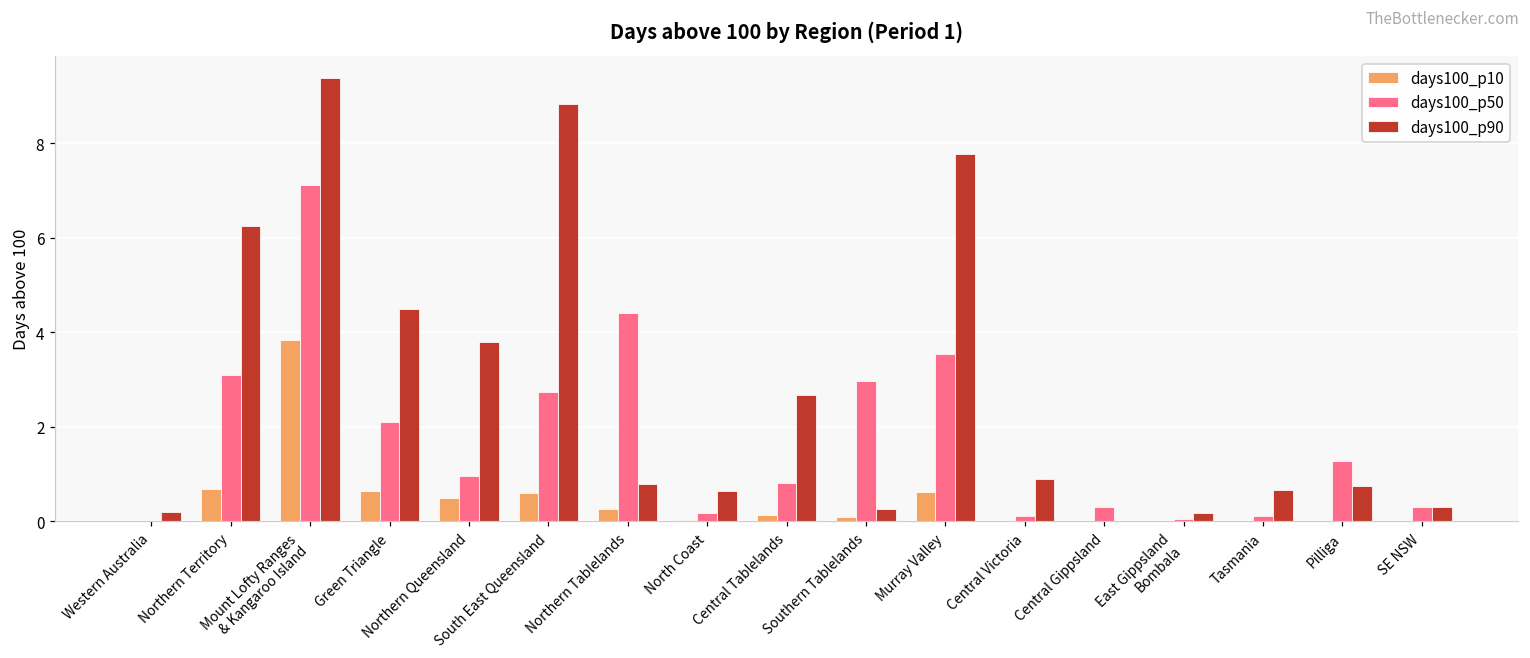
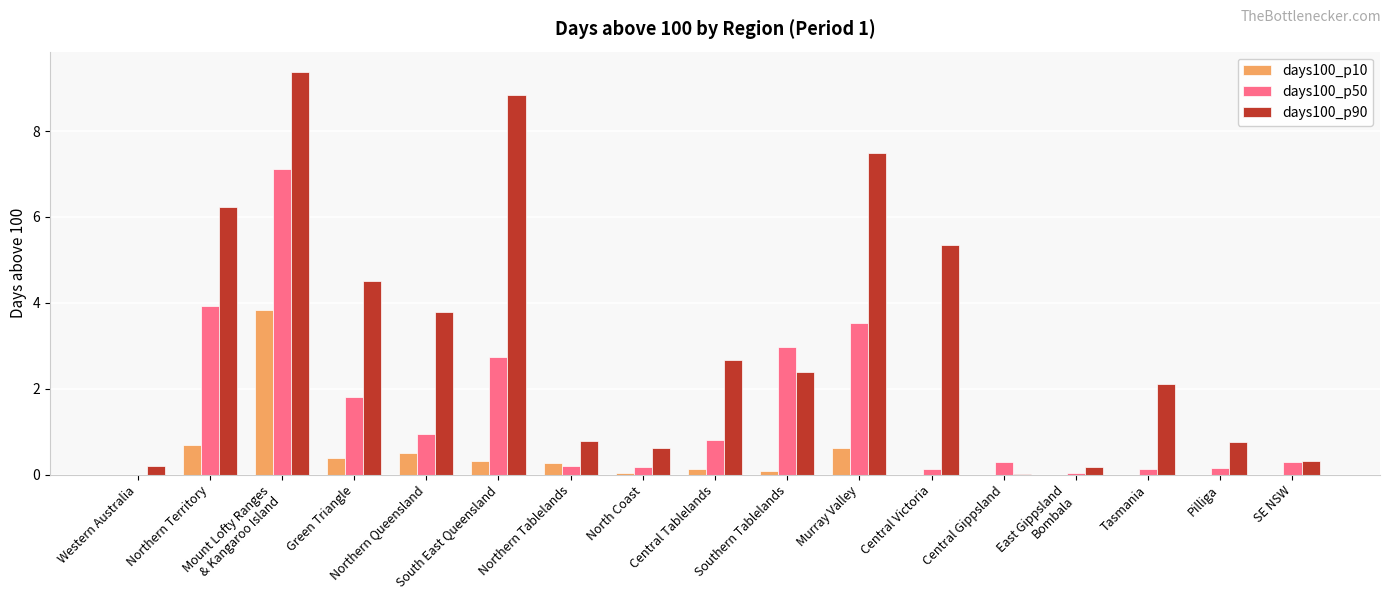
  {
    "days100_p10": {
      "Western Australia": 0.0,
      "Northern Territory": 0.7,
      "Mount Lofty Ranges & Kangaroo Island": 3.8,
-     "Green Triangle": 0.6,
+     "Green Triangle": 0.4,
      "Northern Queensland": 0.5,
-     "South East Queensland": 0.6,
+     "South East Queensland": 0.3,
      "Northern Tablelands": 0.3,
      "Central Tablelands": 0.1,
      "Southern Tablelands": 0.1,
      "Murray Valley": 0.6,
      "Central Victoria": 0.0,
      "Central Gippsland": 0.0,
      "East Gippsland Bombala": 0.0,
      "Tasmania": 0.0,
      "Pilliga": 0.0,
      "SE NSW": 0.0
    },
    "days100_p50": {
      "Western Australia": 0.0,
-     "Northern Territory": 3.1,
+     "Northern Territory": 3.9,
      "Mount Lofty Ranges & Kangaroo Island": 7.1,
-     "Green Triangle": 2.1,
+     "Green Triangle": 1.8,
      "Northern Queensland": 1.0,
      "South East Queensland": 2.7,
-     "Northern Tablelands": 4.4,
+     "Northern Tablelands": 0.2,
      "North Coast": 0.2,
      "Central Tablelands": 0.8,
      "Southern Tablelands": 3.0,
      "Murray Valley": 3.5,
      "Central Victoria": 0.1,
      "Central Gippsland": 0.3,
      "Tasmania": 0.1,
-     "Pilliga": 1.3,
+     "Pilliga": 0.2,
      "SE NSW": 0.3
    },
    "days100_p90": {
      "Western Australia": 0.2,
      "Northern Territory": 6.2,
      "Mount Lofty Ranges & Kangaroo Island": 9.4,
      "Green Triangle": 4.5,
      "Northern Queensland": 3.8,
      "South East Queensland": 8.8,
      "Northern Tablelands": 0.8,
      "North Coast": 0.6,
      "Central Tablelands": 2.7,
-     "Southern Tablelands": 0.3,
-     "Murray Valley": 7.8,
-     "Central Victoria": 0.9,
+     "Southern Tablelands": 2.4,
+     "Murray Valley": 7.5,
+     "Central Victoria": 5.3,
      "East Gippsland Bombala": 0.2,
-     "Tasmania": 0.7,
+     "Tasmania": 2.1,
      "Pilliga": 0.8,
      "SE NSW": 0.3
    }
  }
